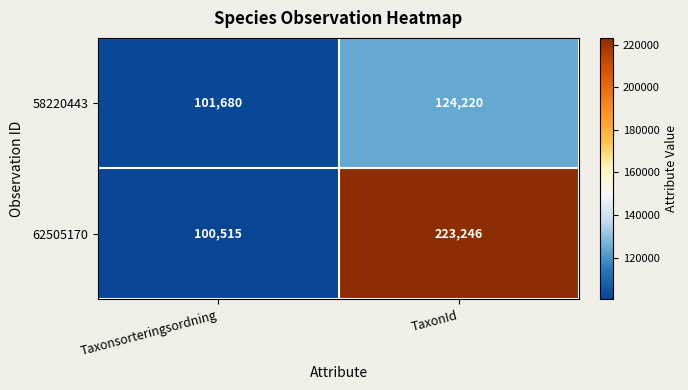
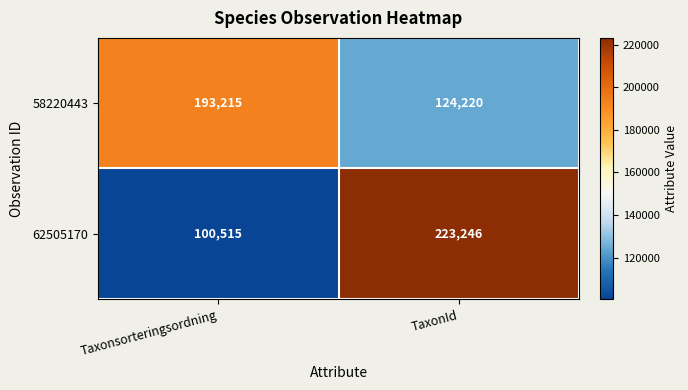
  {
    "58220443": {
-     "Taxonsorteringsordning": "101,680",
+     "Taxonsorteringsordning": "193,215",
      "TaxonId": "124,220"
    },
    "62505170": {
      "Taxonsorteringsordning": "100,515",
      "TaxonId": "223,246"
    }
  }
